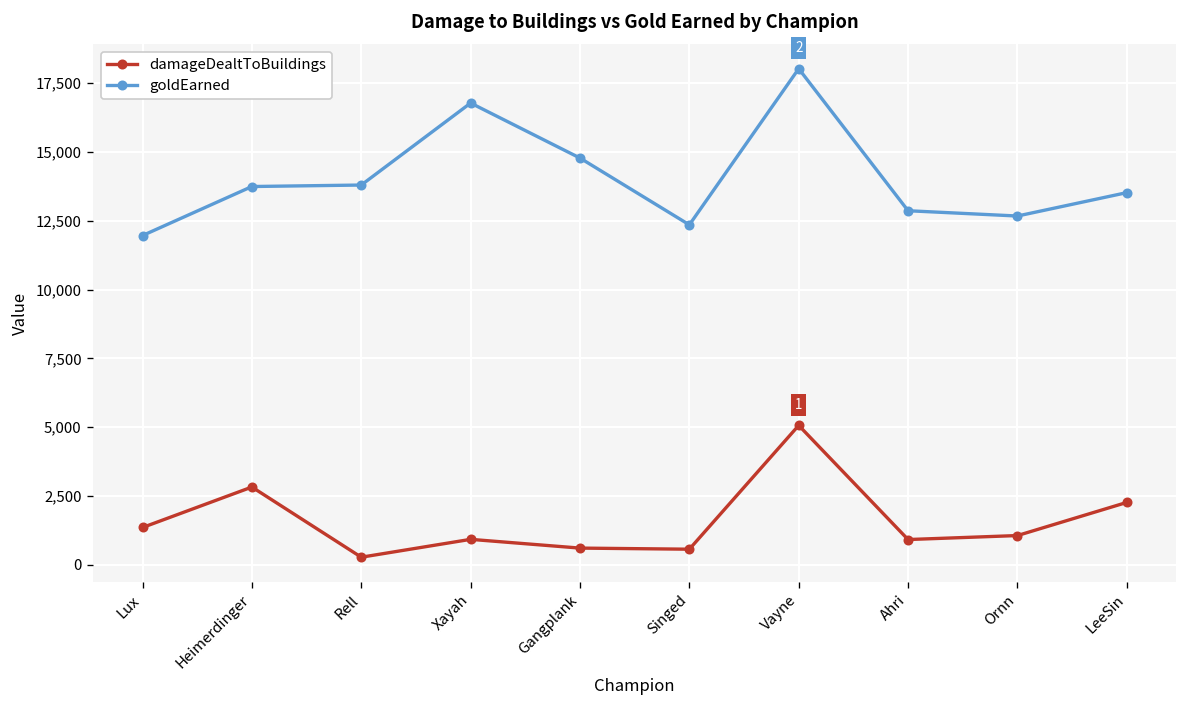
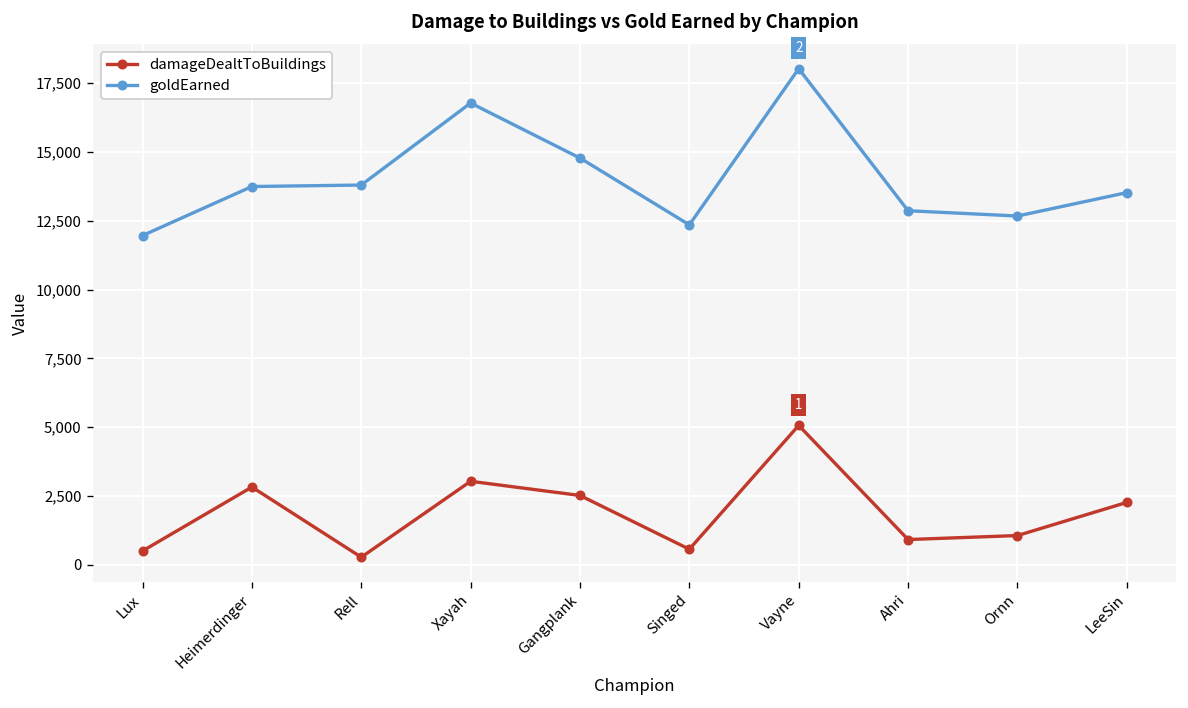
  {
    "damageDealtToBuildings": {
-     "Lux": "1,400",
+     "Lux": "500",
      "Heimerdinger": "2,800",
      "Rell": "300",
-     "Xayah": "900",
-     "Gangplank": "600",
+     "Xayah": "3,000",
+     "Gangplank": "2,500",
      "Singed": "600",
      "Ahri": "900",
      "Ornn": "1,100",
      "LeeSin": "2,300"
    },
    "goldEarned": {
      "Lux": "12,000",
      "Heimerdinger": "13,700",
      "Rell": "13,800",
      "Xayah": "16,800",
      "Gangplank": "14,800",
      "Singed": "12,400",
      "Ahri": "12,900",
      "Ornn": "12,700",
      "LeeSin": "13,500"
    }
  }
